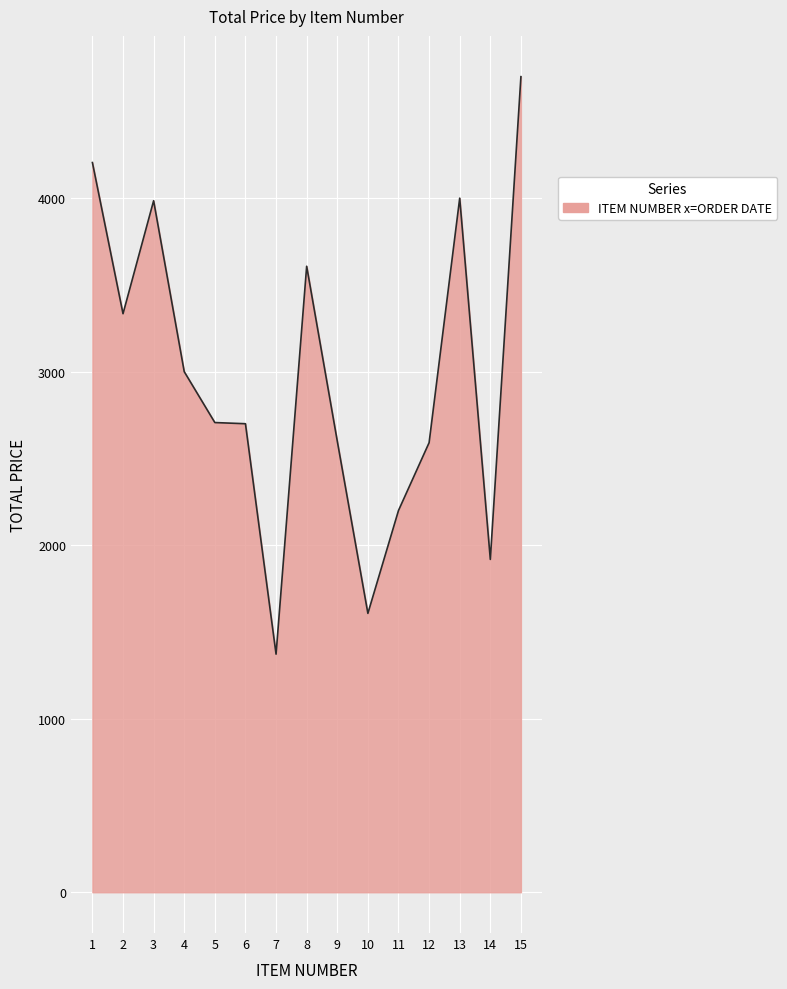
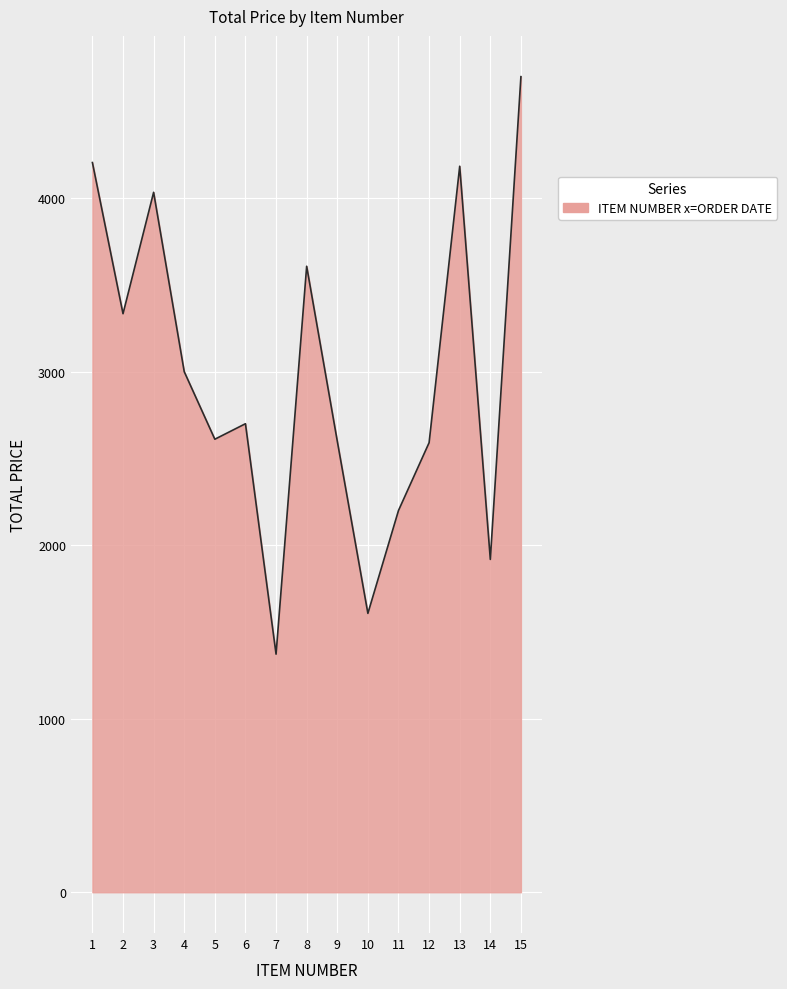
  {
    "1": 4210,
    "2": 3330,
-   "3": 3980,
+   "3": 4030,
    "4": 3000,
-   "5": 2710,
+   "5": 2610,
    "6": 2700,
    "7": 1370,
    "8": 3610,
    "9": 2600,
    "10": 1610,
    "11": 2200,
    "12": 2590,
-   "13": 4000,
+   "13": 4180,
    "14": 1920,
    "15": 4700
  }
